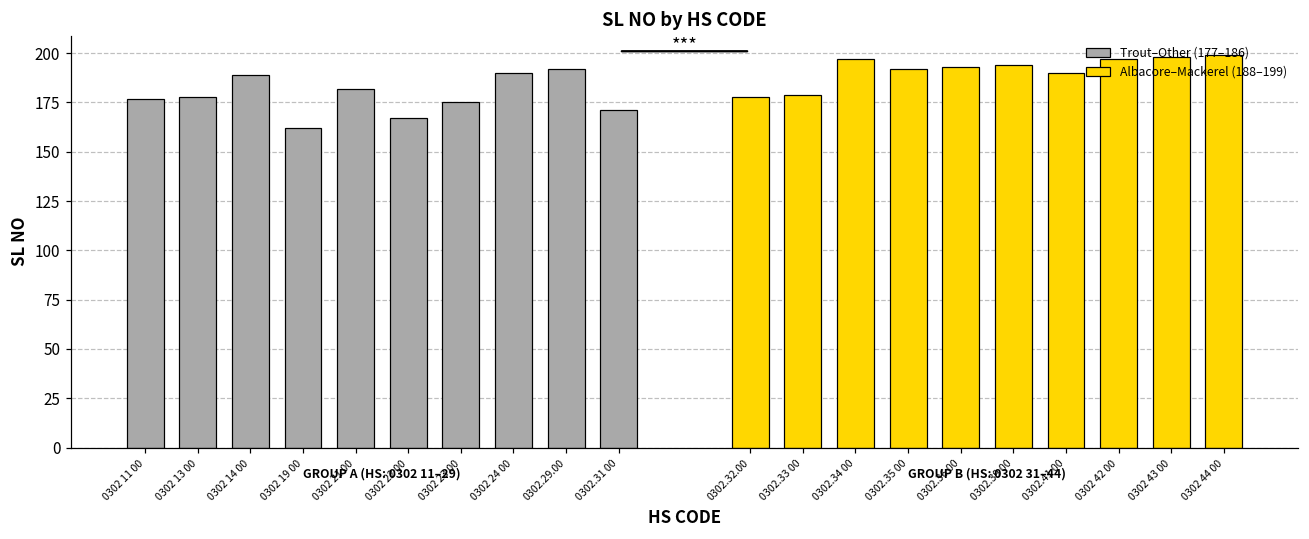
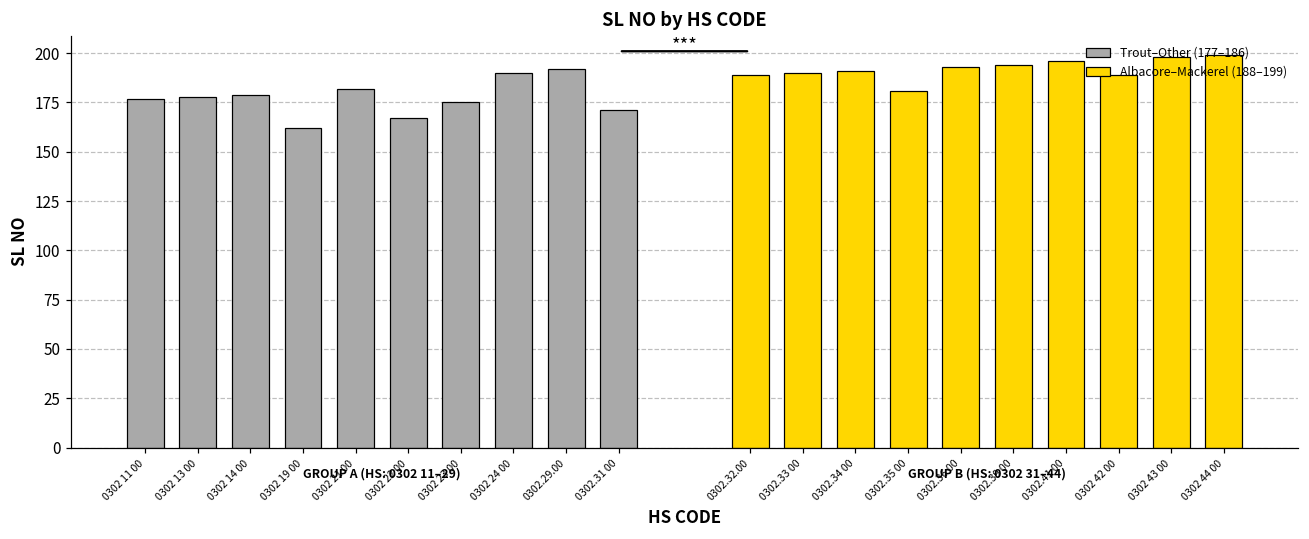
  {
    "Trout–Other (177–186)": {
      "0302 11 00": 177,
      "0302 13 00": 178,
-     "0302 14 00": 189,
+     "0302 14 00": 179,
      "0302 19 00": 162,
      "0302 21 00": 182,
      "0302 22 00": 167,
      "0302 23 00": 175,
      "0302 24 00": 190,
      "0302.29.00": 192,
      "0302.31 00": 171
    },
    "Albacore–Mackerel (188–199)": {
-     "0302.32.00": 178,
-     "0302.33 00": 179,
-     "0302.34 00": 197,
-     "0302.35 00": 192,
+     "0302.32.00": 189,
+     "0302.33 00": 190,
+     "0302.34 00": 191,
+     "0302.35 00": 181,
      "0302.36 00": 193,
      "0302.39 00": 194,
-     "0302.41 00": 190,
-     "0302 42 00": 197,
+     "0302.41 00": 196,
+     "0302 42 00": 189,
      "0302 43 00": 198,
      "0302 44 00": 199
    }
  }
